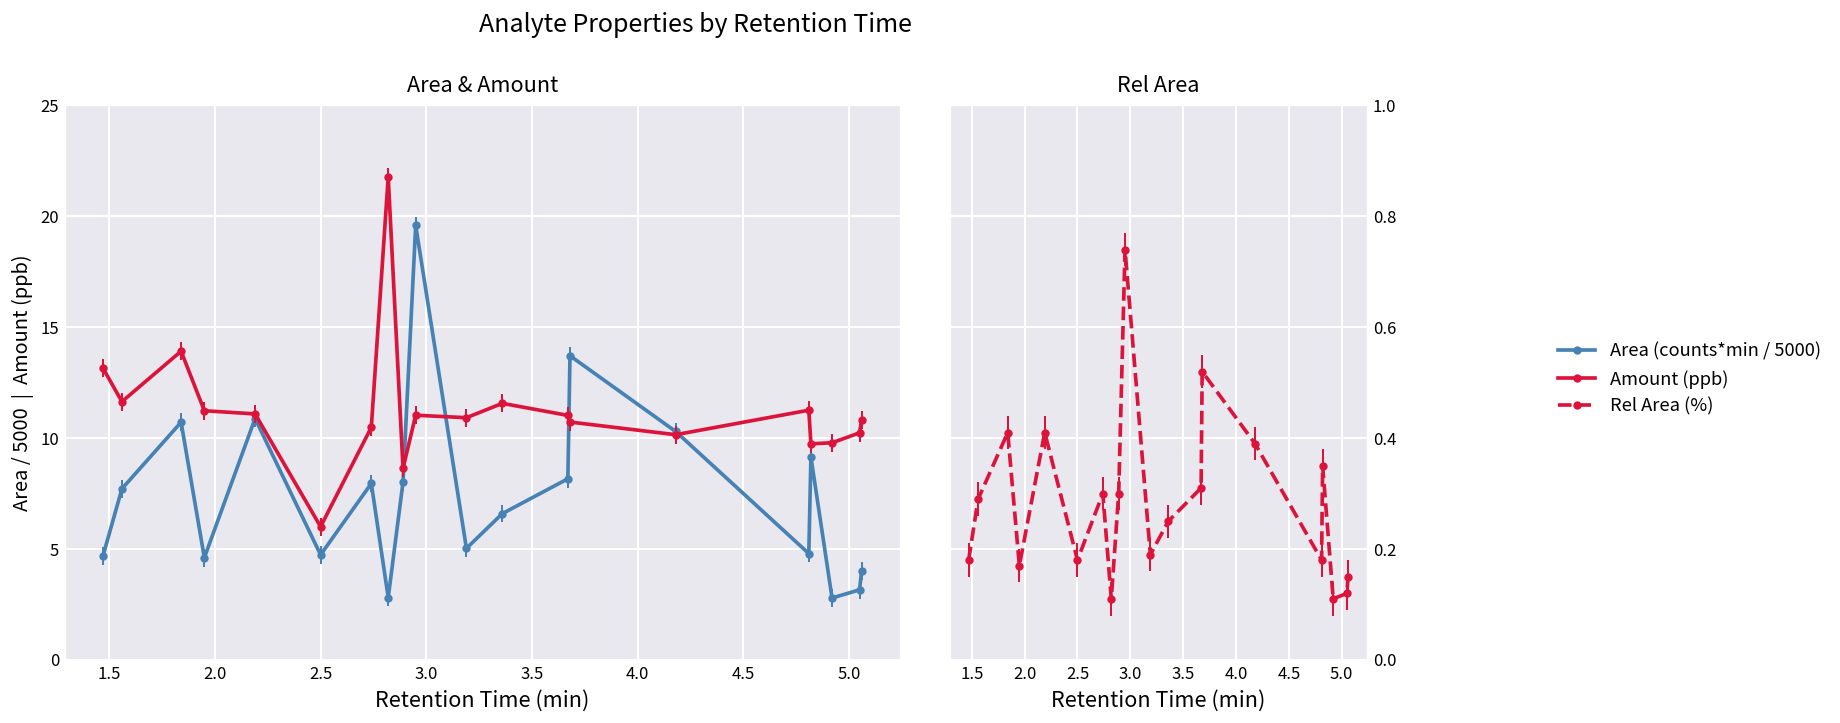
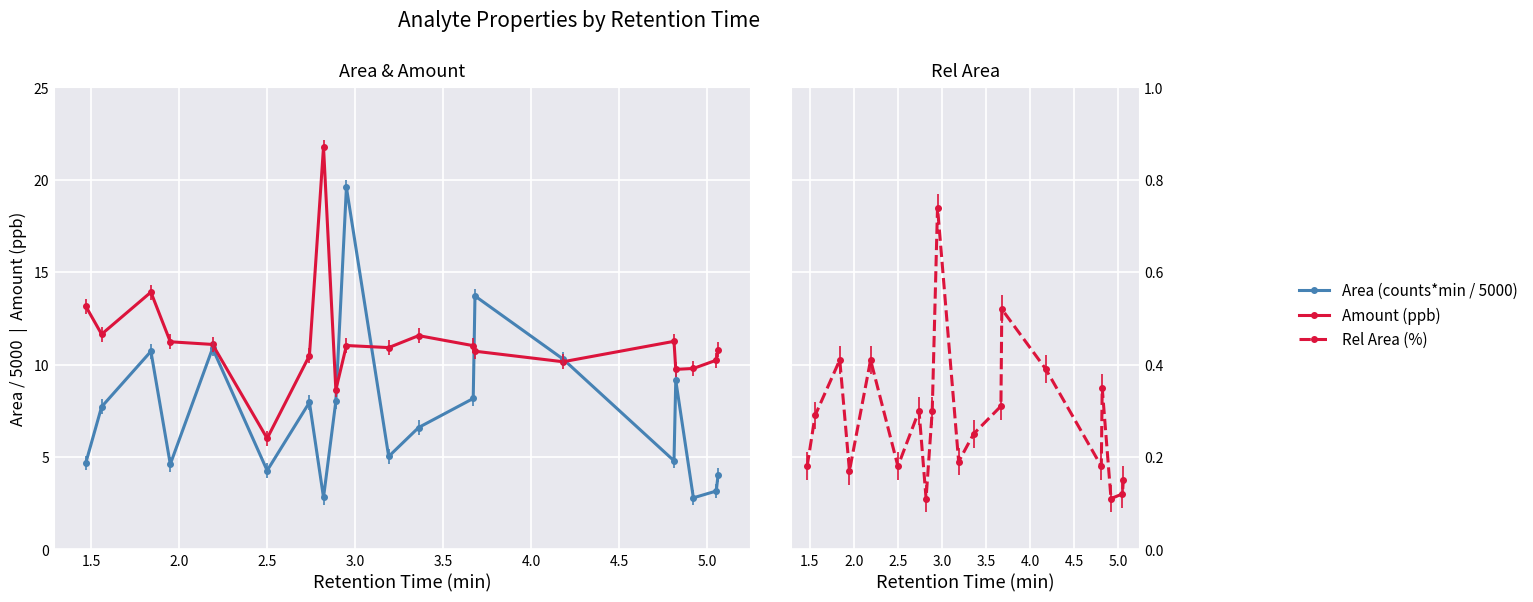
  {
    "Area & Amount": {
      "Area (counts*min / 5000)": {
-       "2.5": 4.7
+       "2.5": 4.3
      },
      "Amount (ppb)": {
        "2.5": 6.0
      }
    },
    "Rel Area": {
      "2.5": 0.18
    }
  }
